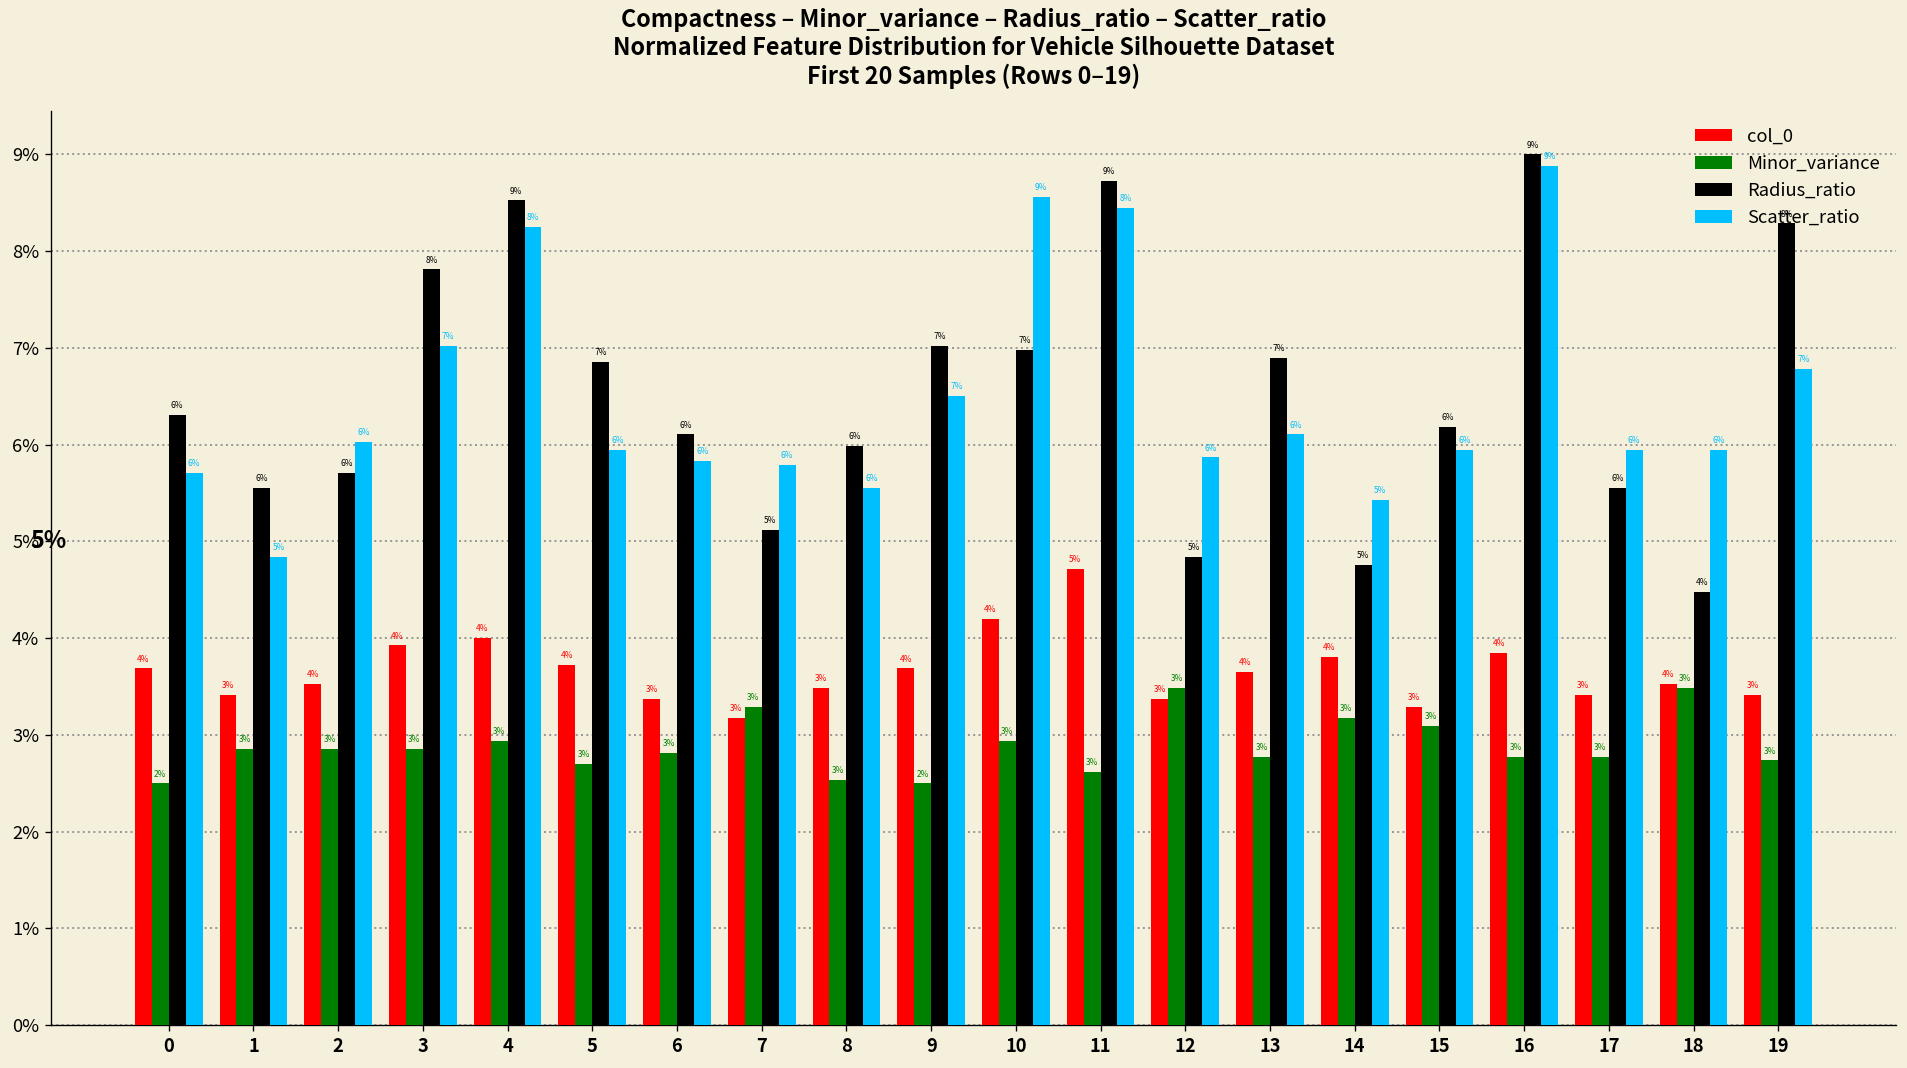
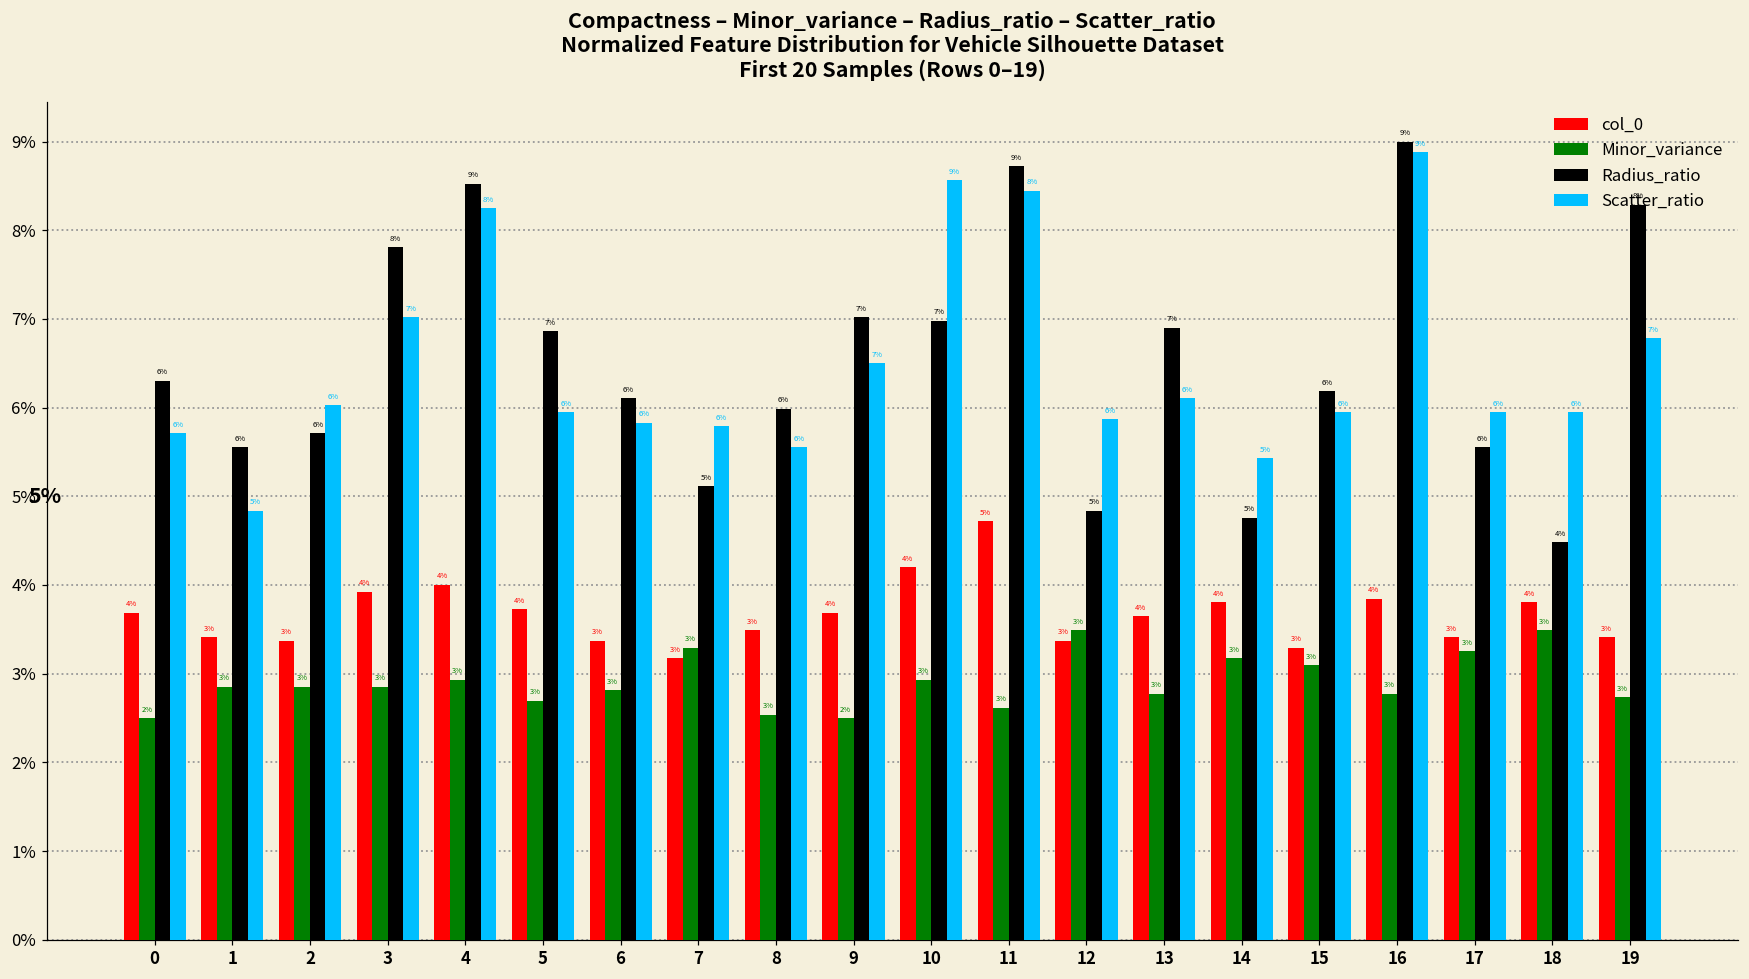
  {
    "col_0": {
      "0": "4%",
      "1": "3%",
-     "2": "4%",
+     "2": "3%",
      "3": "4%",
      "4": "4%",
      "5": "4%",
      "6": "3%",
      "7": "3%",
      "8": "3%",
      "9": "4%",
      "10": "4%",
      "11": "5%",
      "12": "3%",
      "13": "4%",
      "14": "4%",
      "15": "3%",
      "16": "4%",
      "17": "3%",
-     "18": "3.5%",
+     "18": "3.8%",
      "19": "3%"
    },
    "Minor_variance": {
-     "17": "2.8%"
+     "17": "3.3%"
    },
    "Radius_ratio": {
      "0": "6%",
      "1": "6%",
      "2": "6%",
      "3": "8%",
      "4": "9%",
      "5": "7%",
      "6": "6%",
      "7": "5%",
      "8": "6%",
      "9": "7%",
      "10": "7%",
      "11": "9%",
      "12": "5%",
      "13": "7%",
      "14": "5%",
      "15": "6%",
      "16": "9%",
      "17": "6%",
      "18": "4%",
      "19": "8%"
    },
    "Scatter_ratio": {
      "0": "6%",
      "1": "5%",
      "2": "6%",
      "3": "7%",
      "4": "8%",
      "5": "6%",
      "6": "6%",
      "7": "6%",
      "8": "6%",
      "9": "7%",
      "10": "9%",
      "11": "8%",
      "12": "6%",
      "13": "6%",
      "14": "5%",
      "15": "6%",
      "16": "9%",
      "17": "6%",
      "18": "6%",
      "19": "7%"
    }
  }
